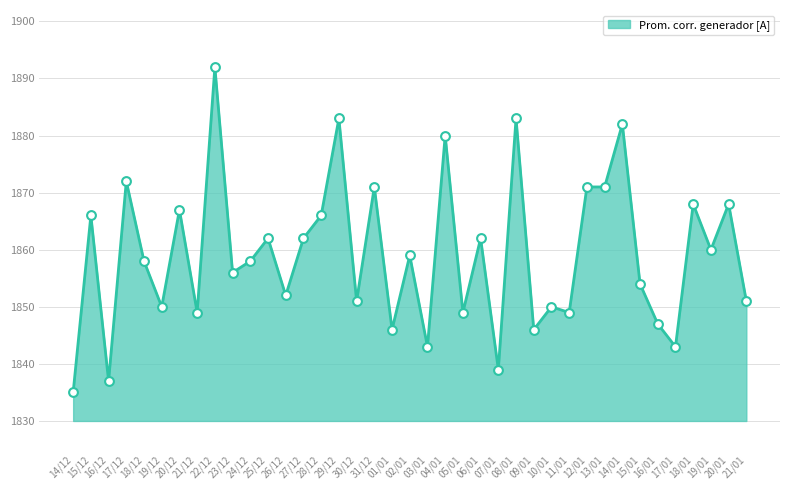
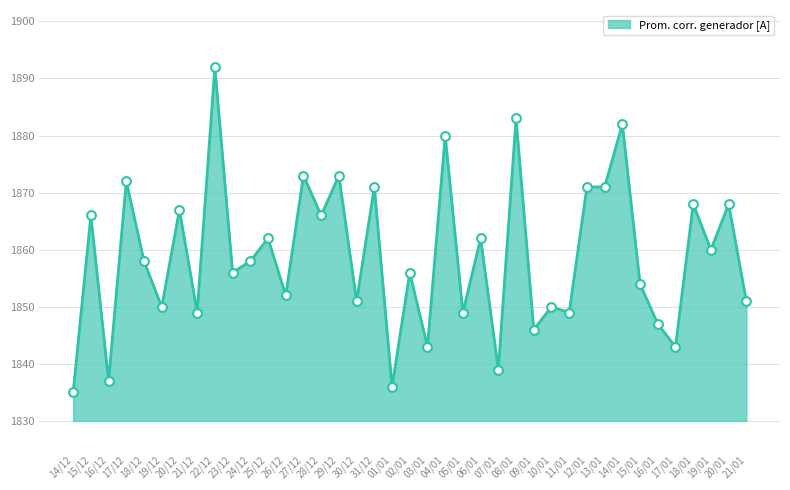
  {
    "14/12": 1835,
    "15/12": 1866,
    "16/12": 1837,
    "17/12": 1872,
    "18/12": 1858,
    "19/12": 1850,
    "20/12": 1867,
    "21/12": 1849,
    "22/12": 1892,
    "23/12": 1856,
    "24/12": 1858,
    "25/12": 1862,
    "26/12": 1852,
-   "27/12": 1862,
+   "27/12": 1873,
    "28/12": 1866,
-   "29/12": 1883,
+   "29/12": 1873,
    "30/12": 1851,
    "31/12": 1871,
-   "01/01": 1846,
-   "02/01": 1859,
+   "01/01": 1836,
+   "02/01": 1856,
    "03/01": 1843,
    "04/01": 1880,
    "05/01": 1849,
    "06/01": 1862,
    "07/01": 1839,
    "08/01": 1883,
    "09/01": 1846,
    "10/01": 1850,
    "11/01": 1849,
    "12/01": 1871,
    "13/01": 1871,
    "14/01": 1882,
    "15/01": 1854,
    "16/01": 1847,
    "17/01": 1843,
    "18/01": 1868,
    "19/01": 1860,
    "20/01": 1868,
    "21/01": 1851
  }
